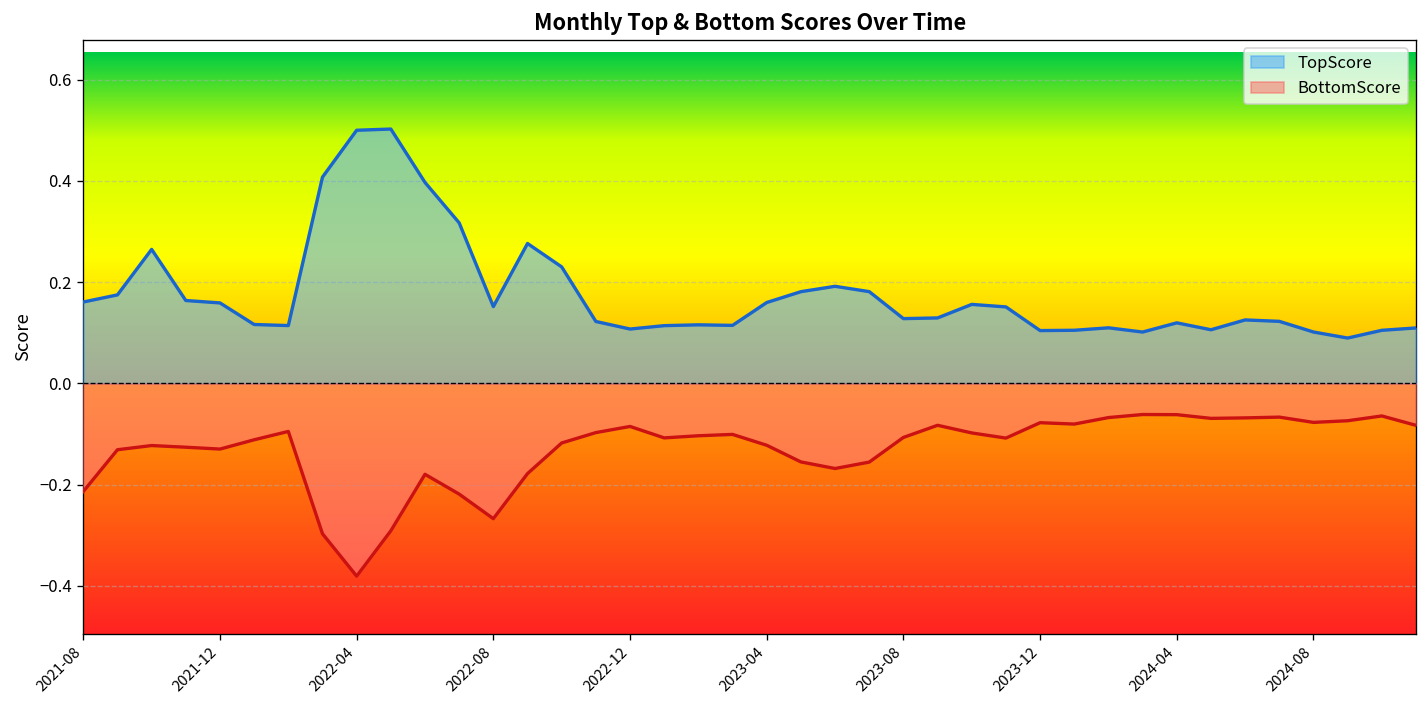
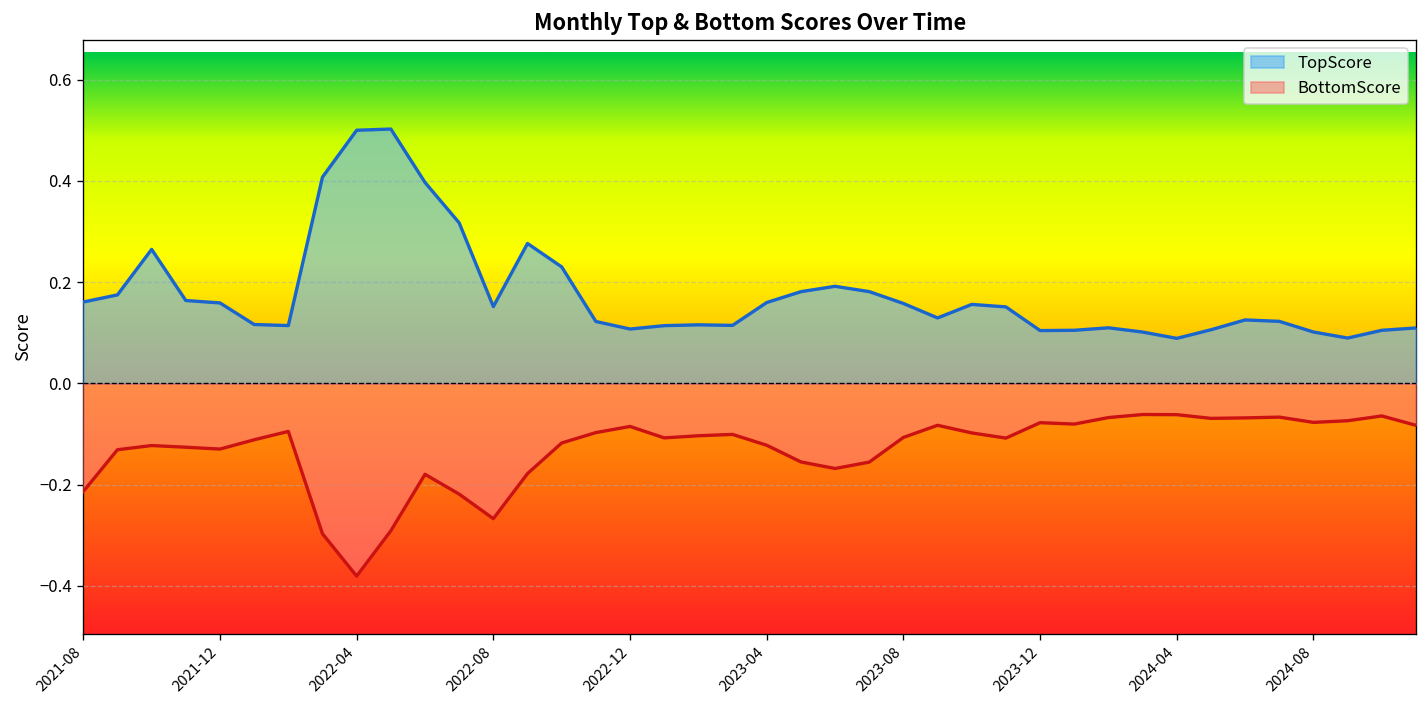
  {
    "TopScore": {
      "2021-08": 0.16,
      "2021-12": 0.16,
      "2022-04": 0.50,
      "2022-08": 0.15,
      "2022-12": 0.11,
      "2023-04": 0.16,
-     "2023-08": 0.13,
+     "2023-08": 0.16,
      "2023-12": 0.10,
-     "2024-04": 0.12,
+     "2024-04": 0.09,
      "2024-08": 0.10
    }
  }
